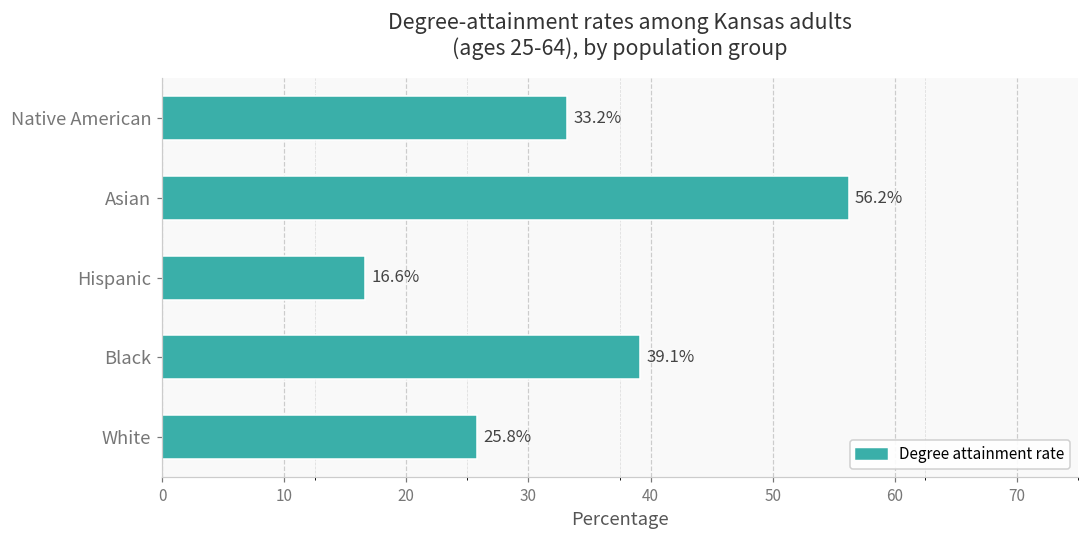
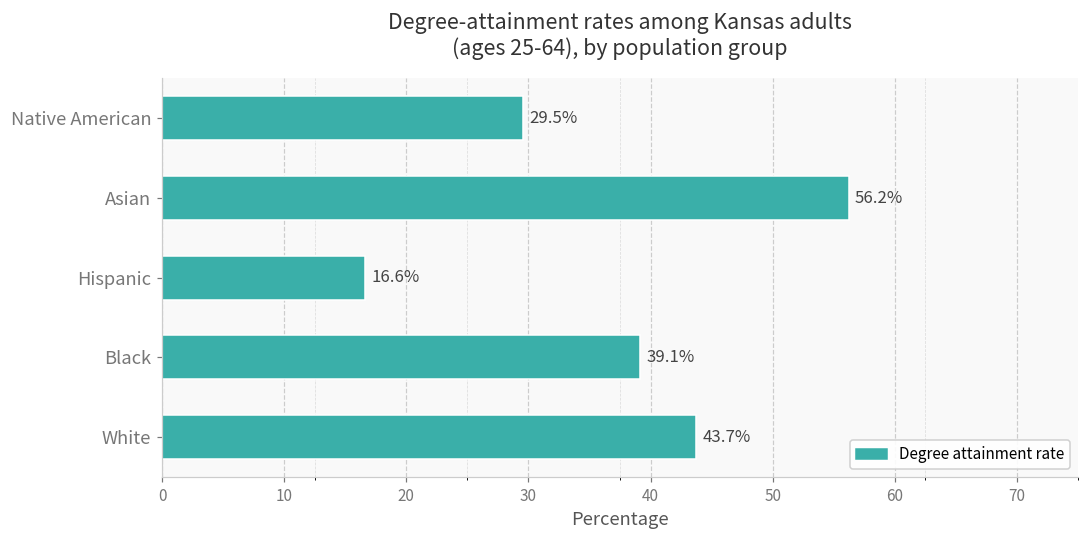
  {
-   "Native American": "33.2%",
+   "Native American": "29.5%",
    "Asian": "56.2%",
    "Hispanic": "16.6%",
    "Black": "39.1%",
-   "White": "25.8%"
+   "White": "43.7%"
  }
